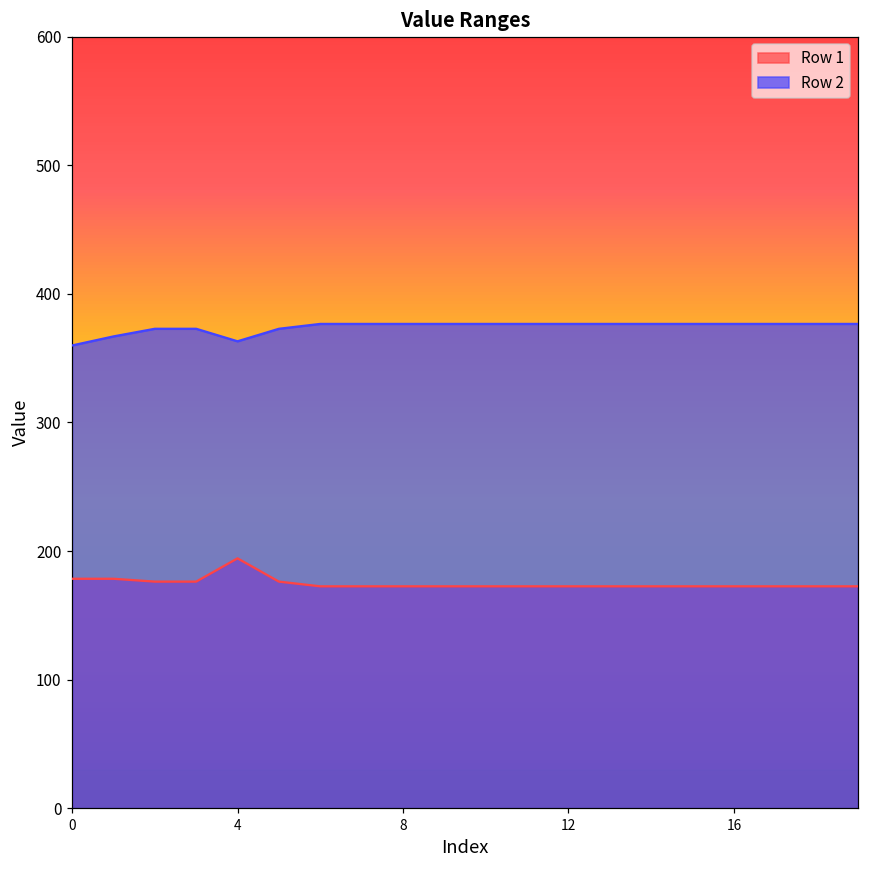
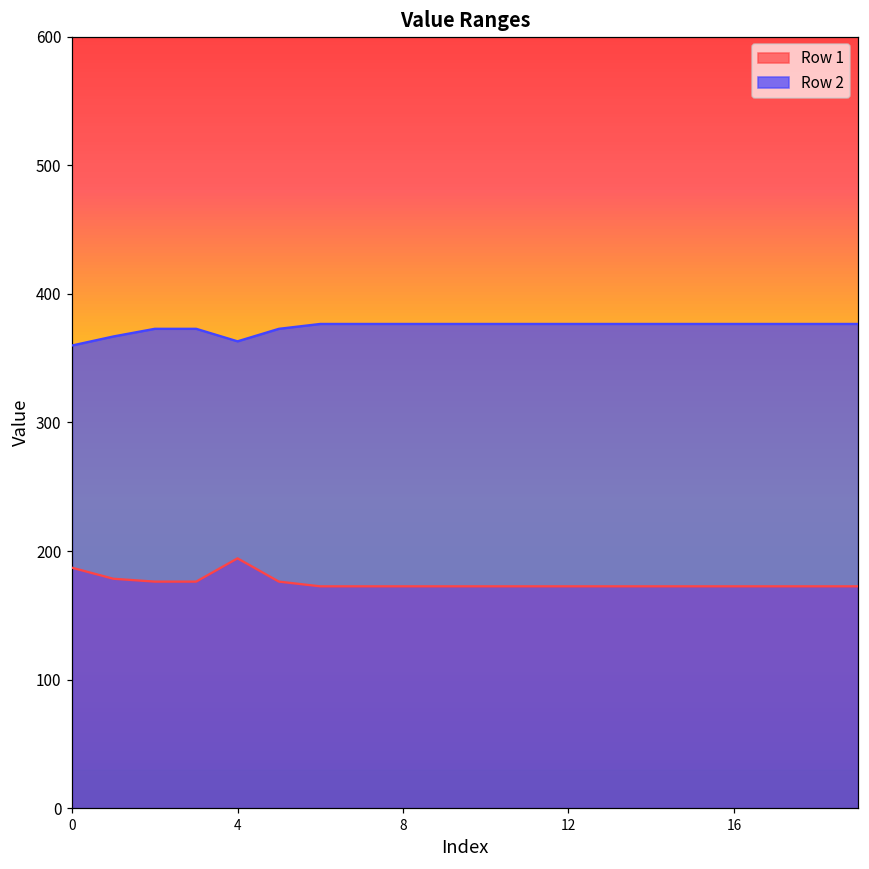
  {
    "Row 1": {
-     "0": 178,
+     "0": 187,
      "4": 194,
      "8": 173,
      "12": 173,
      "16": 173
    },
    "Row 2": {
      "0": 360,
      "4": 363,
      "8": 377,
      "12": 377,
      "16": 377
    }
  }
